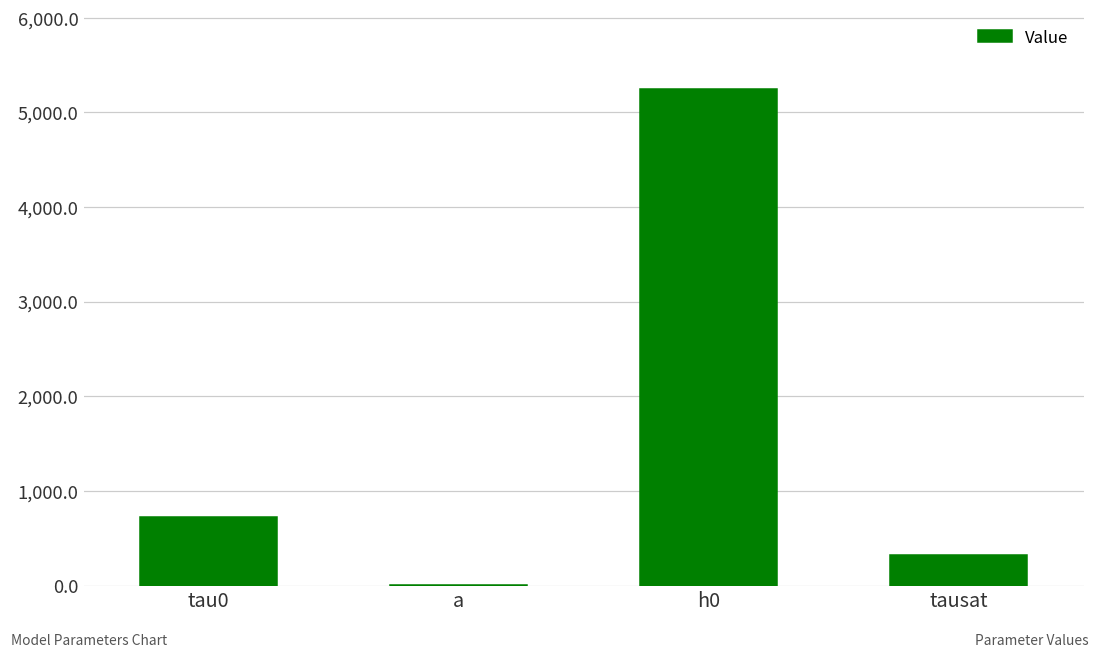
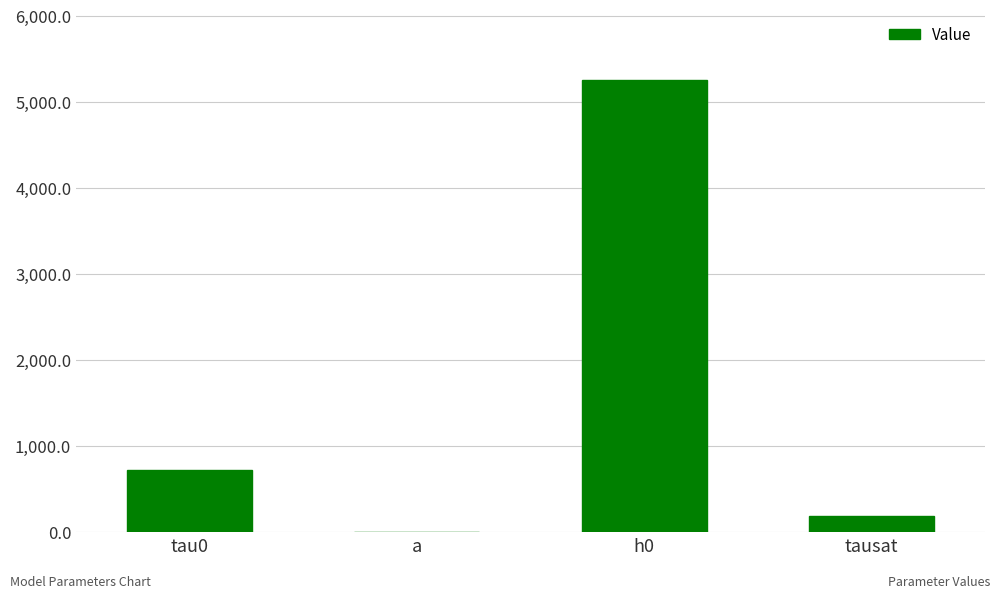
  {
    "tau0": "700",
    "h0": "5,300",
-   "tausat": "300"
+   "tausat": "200"
  }
